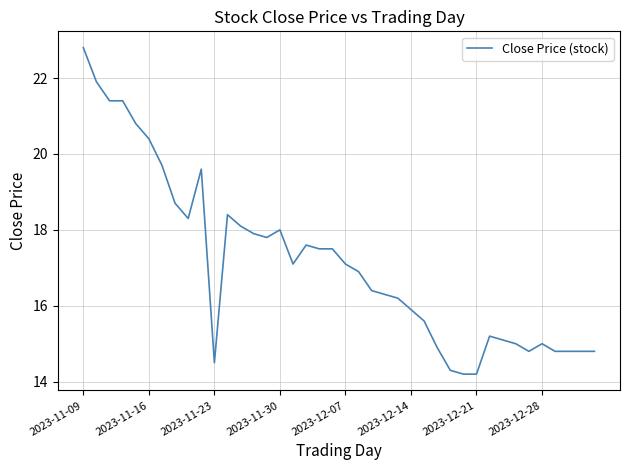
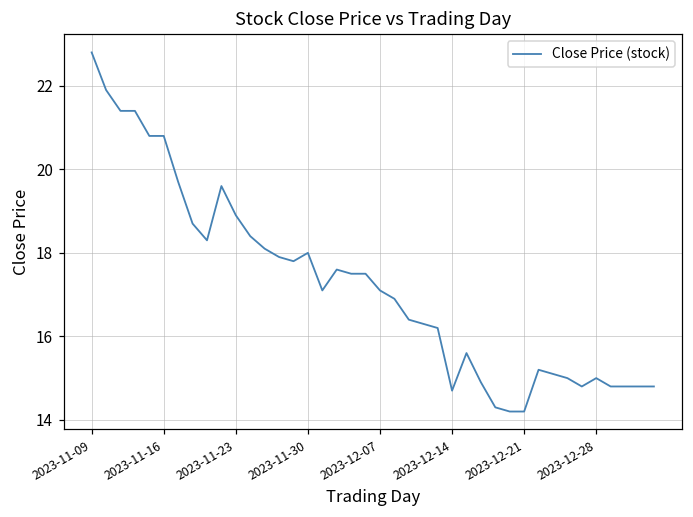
  {
    "2023-11-09": 22.8,
-   "2023-11-16": 20.4,
-   "2023-11-23": 14.5,
+   "2023-11-16": 20.8,
+   "2023-11-23": 18.9,
    "2023-11-30": 18.0,
    "2023-12-07": 17.1,
-   "2023-12-14": 15.9,
+   "2023-12-14": 14.7,
    "2023-12-21": 14.2,
    "2023-12-28": 15.0
  }
